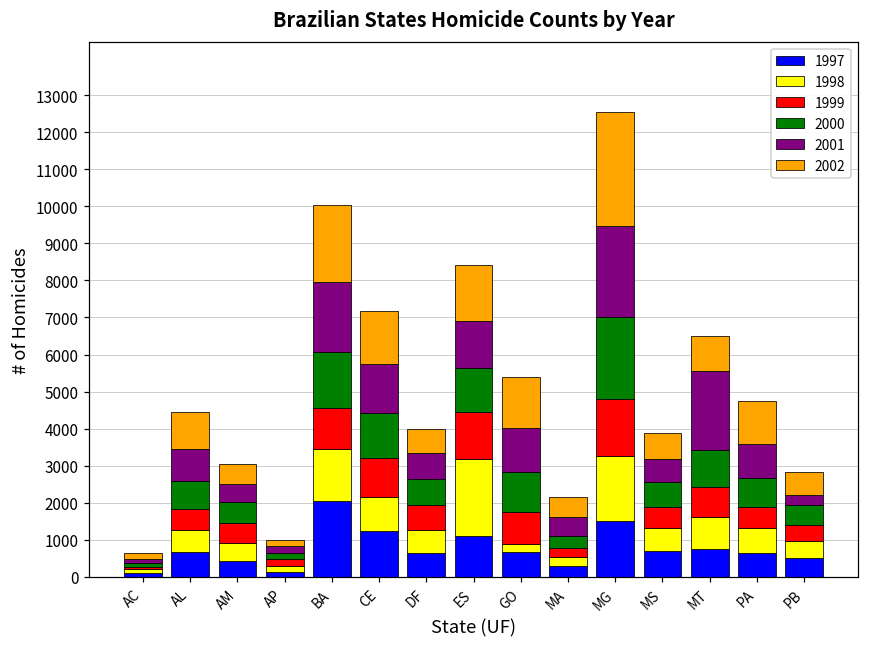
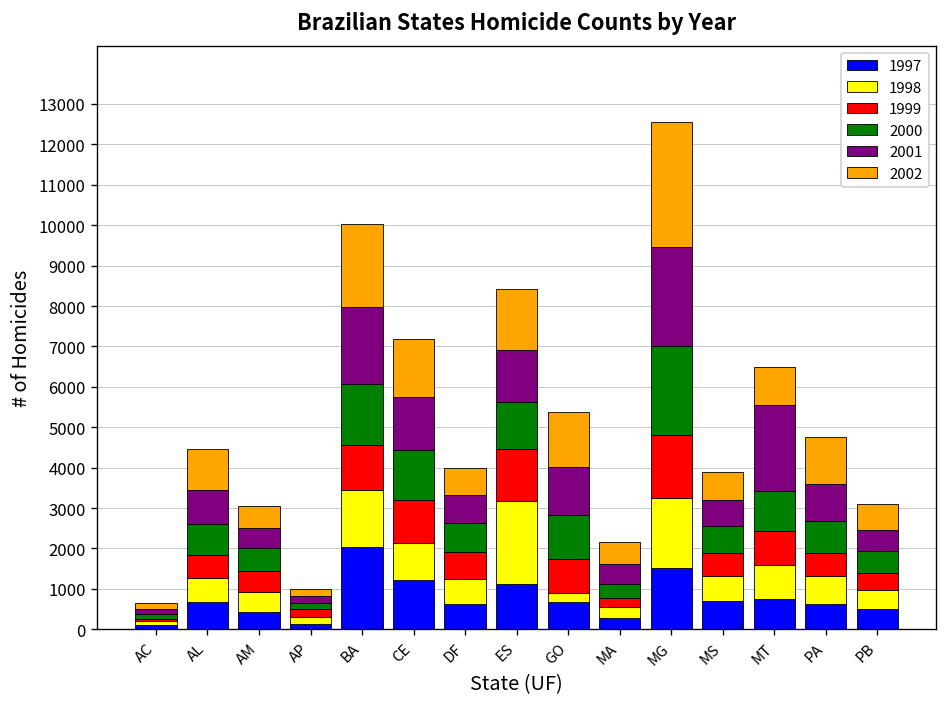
  {
    "1997": {
      "AC": 100,
      "AL": 700,
      "AM": 400,
      "AP": 100,
      "BA": 2000,
      "CE": 1200,
      "DF": 600,
      "ES": 1100,
      "GO": 700,
      "MA": 300,
      "MG": 1500,
      "MS": 700,
      "MT": 800,
      "PA": 600,
      "PB": 500
    },
    "1998": {
      "AC": 100,
      "AL": 600,
      "AM": 500,
      "AP": 200,
      "BA": 1400,
      "CE": 900,
      "DF": 600,
      "ES": 2100,
      "GO": 200,
      "MA": 300,
      "MG": 1700,
      "MS": 600,
      "MT": 800,
      "PA": 700,
      "PB": 500
    },
    "1999": {
      "AL": 600,
      "AM": 500,
      "AP": 200,
      "BA": 1100,
      "CE": 1100,
      "DF": 700,
      "ES": 1300,
      "GO": 800,
      "MA": 200,
      "MG": 1500,
      "MS": 600,
      "MT": 800,
      "PA": 600,
      "PB": 400
    },
    "2000": {
      "AC": 100,
      "AL": 800,
      "AM": 600,
      "AP": 200,
      "BA": 1500,
      "CE": 1200,
      "DF": 700,
      "ES": 1200,
      "GO": 1100,
      "MA": 300,
      "MG": 2200,
      "MS": 700,
      "MT": 1000,
      "PA": 800,
      "PB": 500
    },
    "2001": {
      "AC": 100,
      "AL": 900,
      "AM": 500,
      "AP": 200,
      "BA": 1900,
      "CE": 1300,
      "DF": 700,
      "ES": 1300,
      "GO": 1200,
      "MA": 500,
      "MG": 2500,
      "MS": 600,
      "MT": 2100,
      "PA": 900,
-     "PB": 300
+     "PB": 500
    },
    "2002": {
      "AC": 200,
      "AL": 1000,
      "AM": 500,
      "AP": 200,
      "BA": 2100,
      "CE": 1400,
      "DF": 700,
      "ES": 1500,
      "GO": 1400,
      "MA": 500,
      "MG": 3100,
      "MS": 700,
      "MT": 900,
      "PA": 1200,
      "PB": 600
    }
  }
